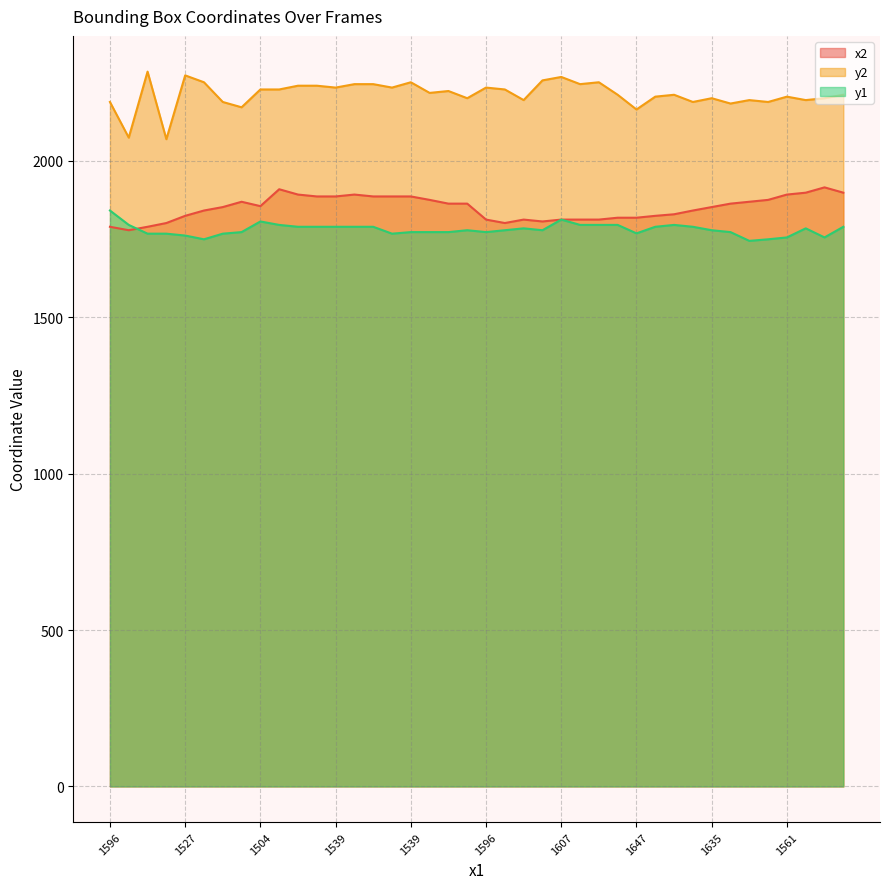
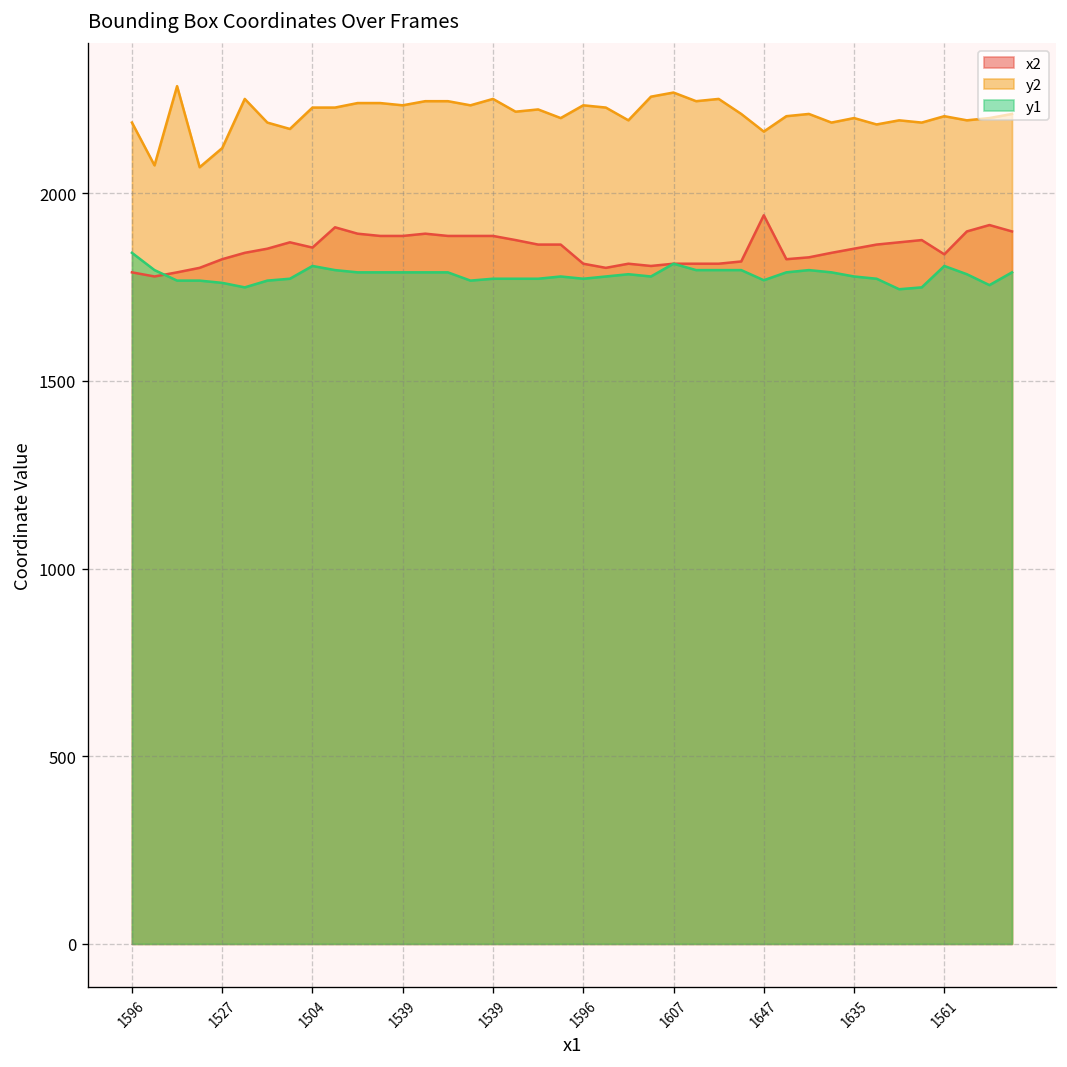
  {
    "x2": {
      "1527": 1820,
      "1504": 1860,
-     "1647": 1820,
+     "1647": 1940,
      "1635": 1850,
-     "1561": 1890
+     "1561": 1840
    },
    "y2": {
-     "1527": 2270,
+     "1527": 2120,
      "1504": 2230,
      "1607": 2270,
      "1647": 2160,
      "1635": 2200,
      "1561": 2210
    },
    "y1": {
      "1527": 1760,
      "1504": 1810,
      "1647": 1770,
      "1635": 1780,
-     "1561": 1760
+     "1561": 1810
    }
  }
